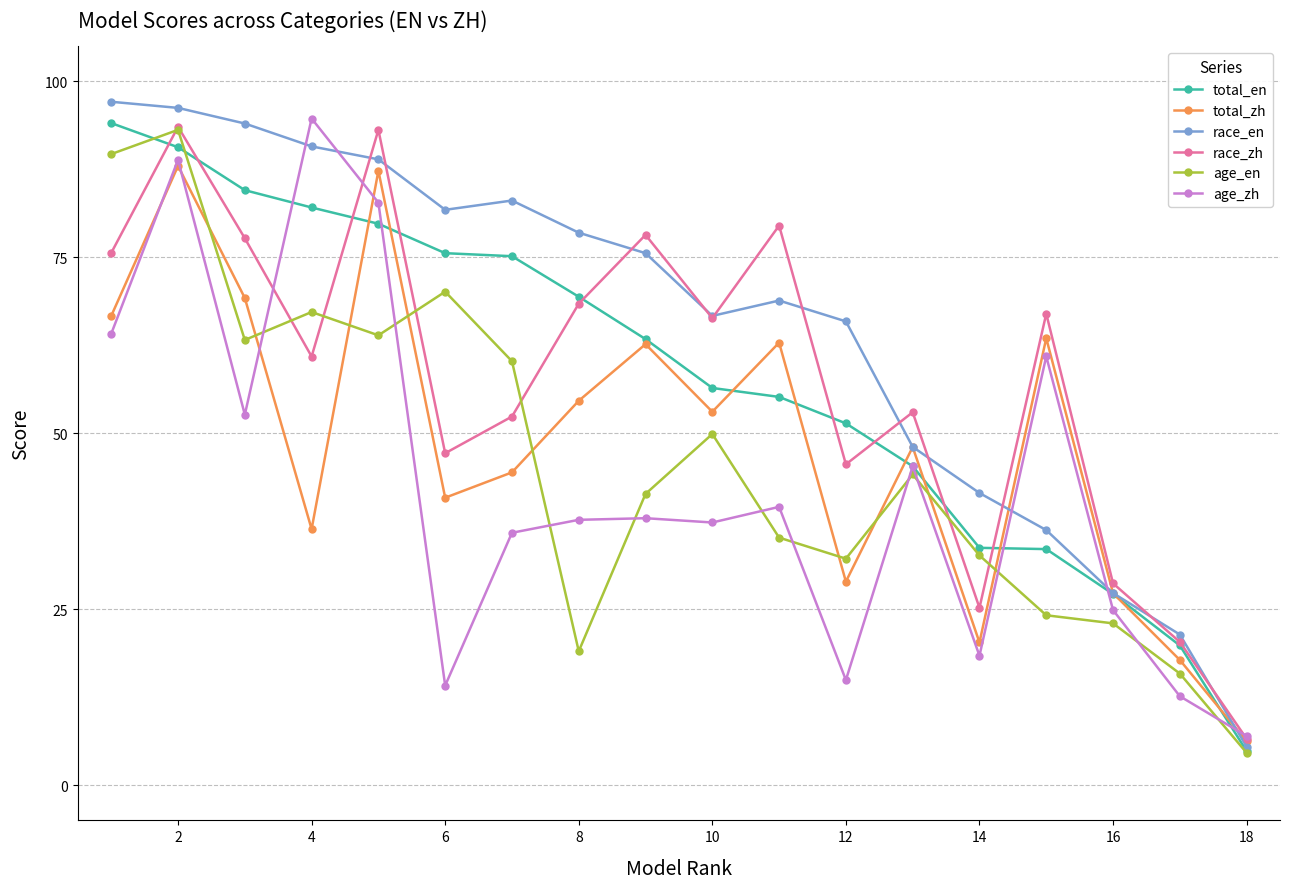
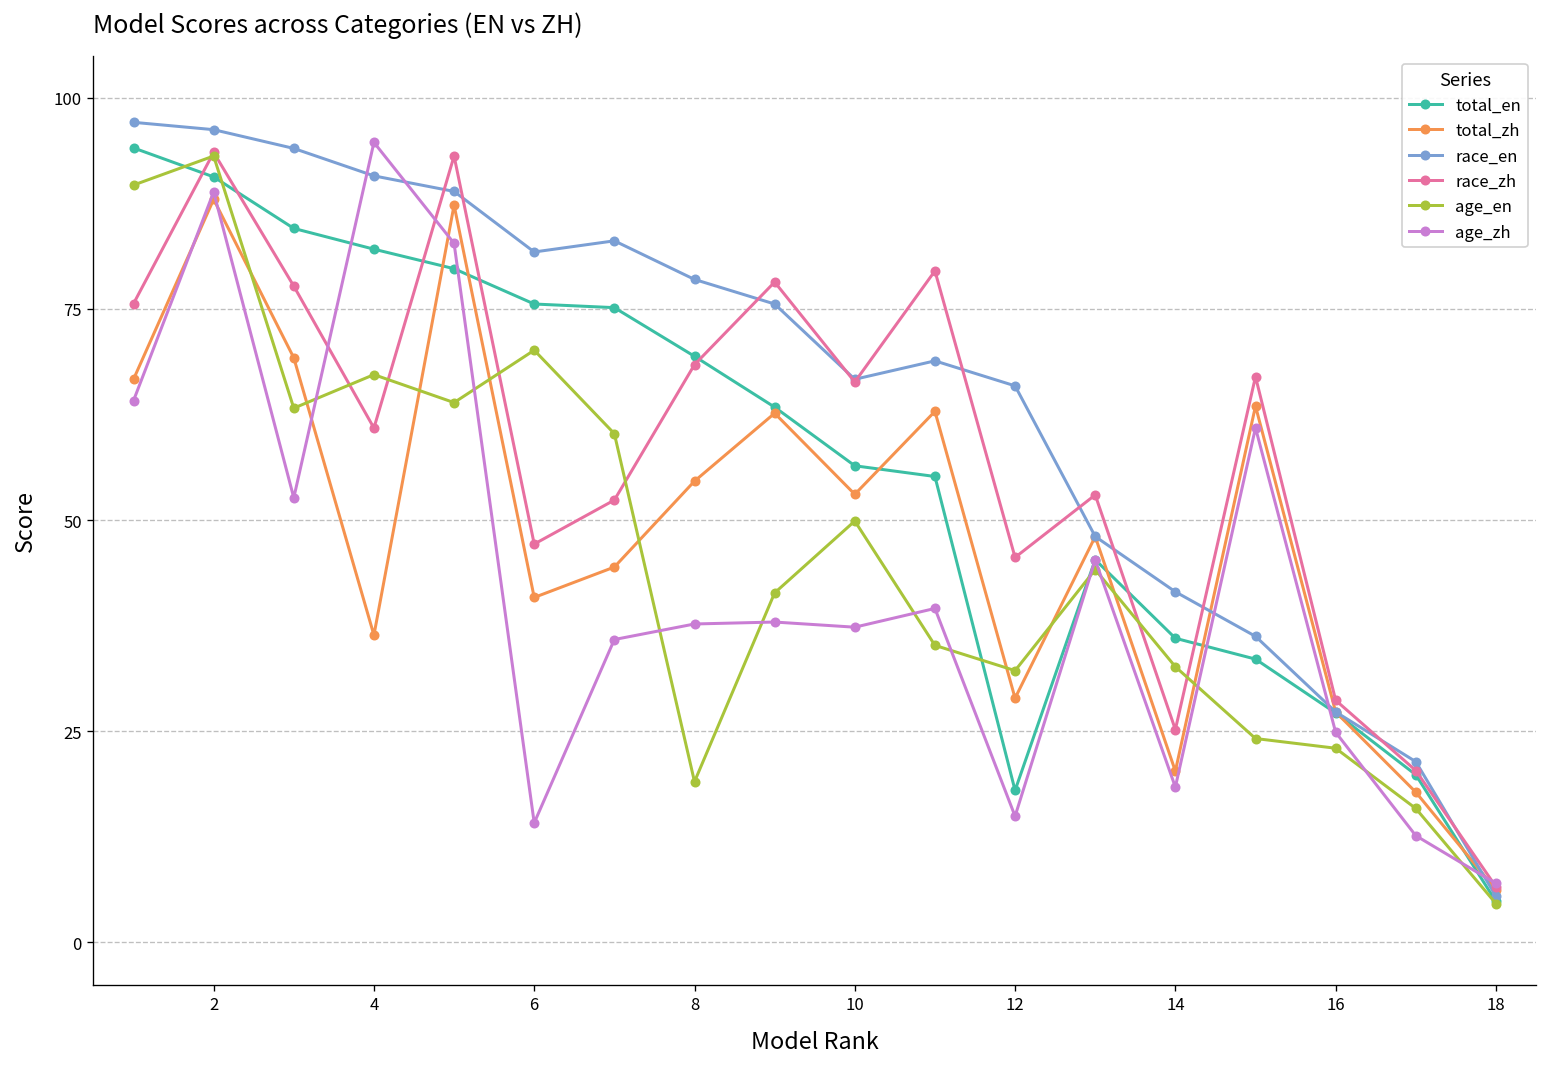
  {
    "total_en": {
      "2": 91,
      "4": 82,
      "6": 76,
      "8": 69,
      "10": 56,
-     "12": 51,
-     "14": 34
+     "12": 18,
+     "14": 36
    },
    "total_zh": {
      "2": 88,
      "4": 36,
      "6": 41,
      "8": 55,
      "10": 53,
      "12": 29,
      "14": 20,
      "18": 6
    },
    "race_en": {
      "2": 96,
      "4": 91,
      "6": 82,
      "8": 78,
      "12": 66,
      "14": 42,
      "18": 5
    },
    "race_zh": {
      "2": 94,
      "4": 61,
      "6": 47,
      "8": 68,
      "12": 46,
      "14": 25,
      "16": 29,
      "18": 7
    },
    "age_en": {
      "2": 93,
      "4": 67,
      "6": 70,
      "8": 19,
      "10": 50,
      "12": 32,
      "14": 33,
      "16": 23
    },
    "age_zh": {
      "2": 89,
      "4": 95,
      "6": 14,
      "8": 38,
      "10": 37,
      "12": 15,
      "14": 18,
      "16": 25,
      "18": 7
    }
  }
